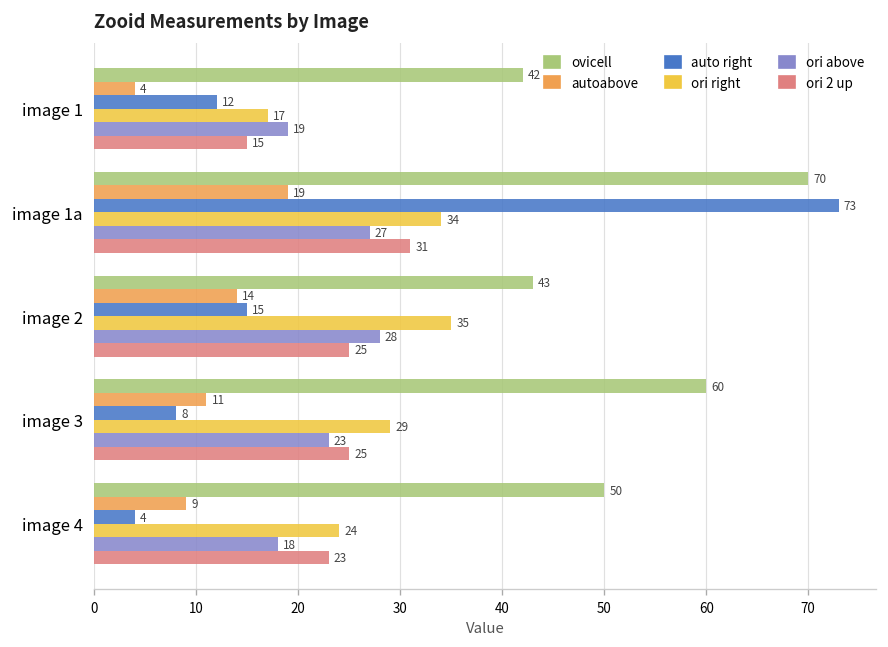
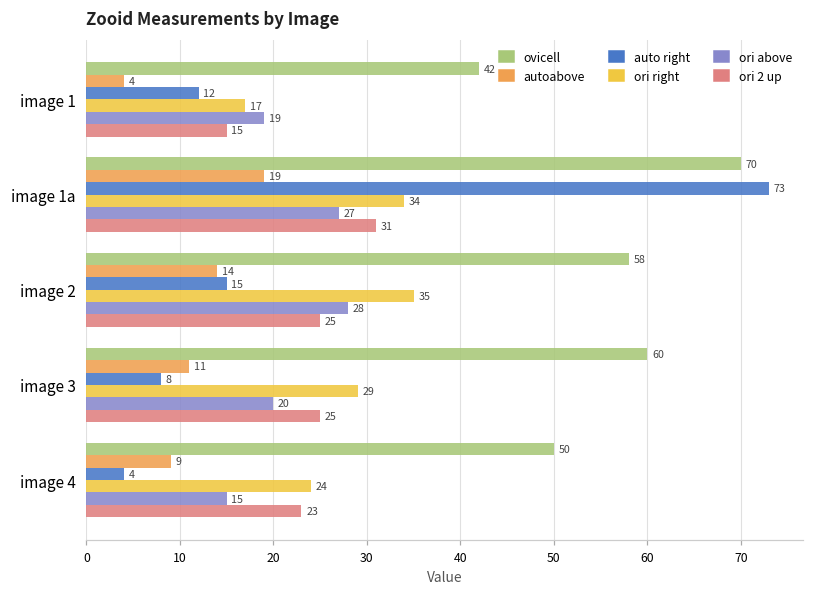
  {
    "ovicell": {
      "image 1": 42,
      "image 1a": 70,
-     "image 2": 43,
+     "image 2": 58,
      "image 3": 60,
      "image 4": 50
    },
    "auto right": {
      "image 1": 12,
      "image 1a": 73,
      "image 2": 15,
      "image 3": 8,
      "image 4": 4
    },
    "ori above": {
      "image 1": 19,
      "image 1a": 27,
      "image 2": 28,
-     "image 3": 23,
-     "image 4": 18
+     "image 3": 20,
+     "image 4": 15
    }
  }
